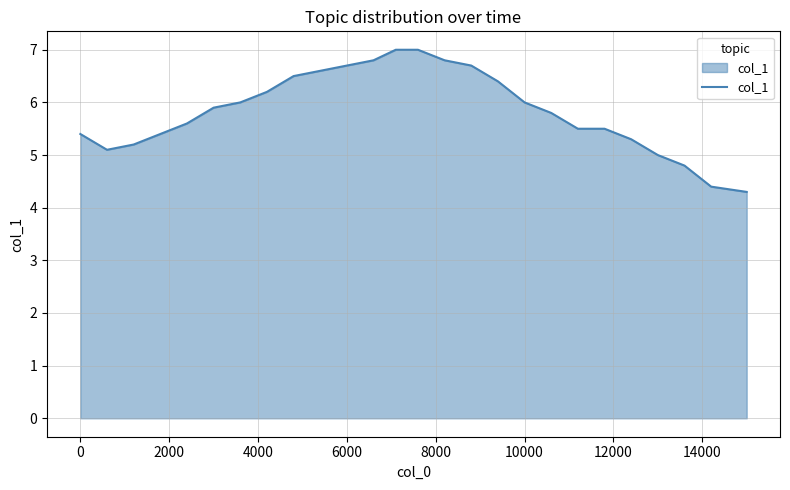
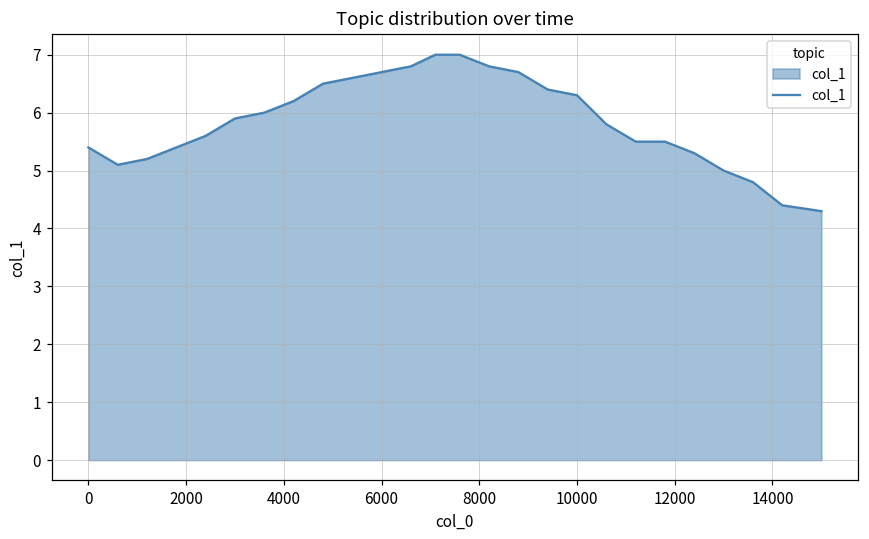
  {
    "0": 5.4,
    "6000": 6.7,
-   "10000": 6.0
+   "10000": 6.3
  }
